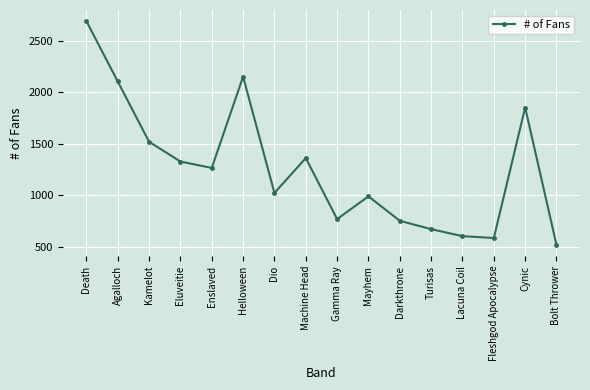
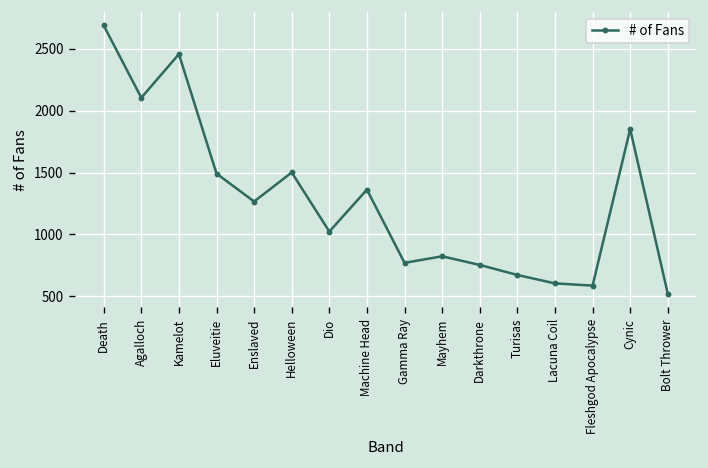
  {
    "Death": 2690,
    "Agalloch": 2110,
-   "Kamelot": 1520,
-   "Eluveitie": 1330,
+   "Kamelot": 2460,
+   "Eluveitie": 1490,
    "Enslaved": 1270,
-   "Helloween": 2150,
+   "Helloween": 1500,
    "Dio": 1020,
    "Machine Head": 1360,
    "Gamma Ray": 770,
-   "Mayhem": 990,
+   "Mayhem": 820,
    "Darkthrone": 750,
    "Turisas": 670,
    "Lacuna Coil": 600,
    "Fleshgod Apocalypse": 590,
    "Cynic": 1850,
    "Bolt Thrower": 520
  }
